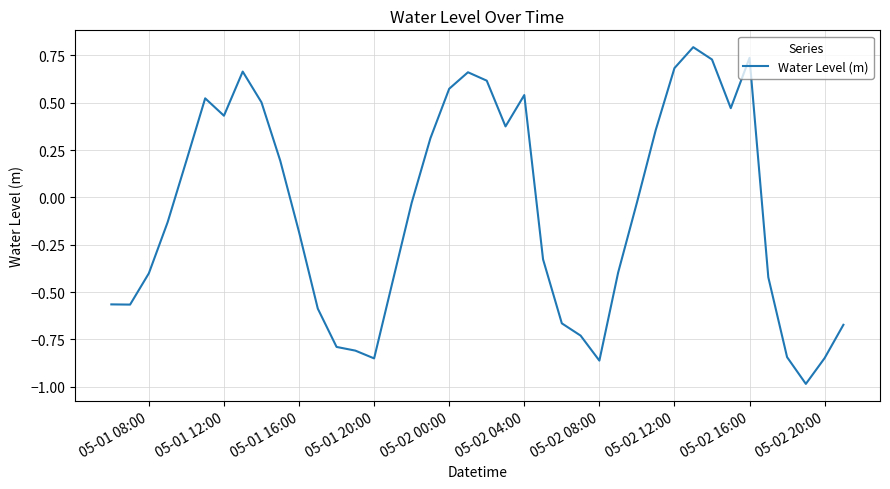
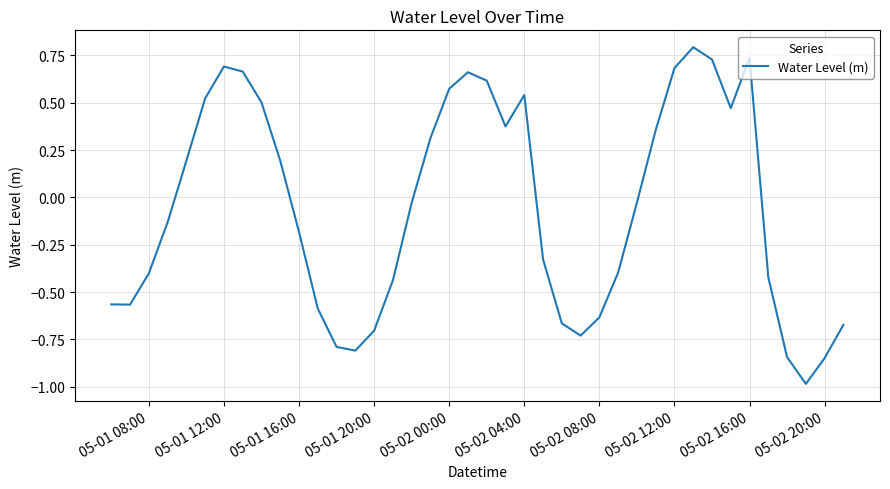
  {
    "05-01 08:00": -0.40,
-   "05-01 12:00": 0.43,
+   "05-01 12:00": 0.69,
    "05-01 16:00": -0.18,
-   "05-01 20:00": -0.85,
+   "05-01 20:00": -0.70,
    "05-02 00:00": 0.57,
    "05-02 04:00": 0.54,
-   "05-02 08:00": -0.86,
+   "05-02 08:00": -0.63,
    "05-02 12:00": 0.68,
    "05-02 20:00": -0.85
  }
